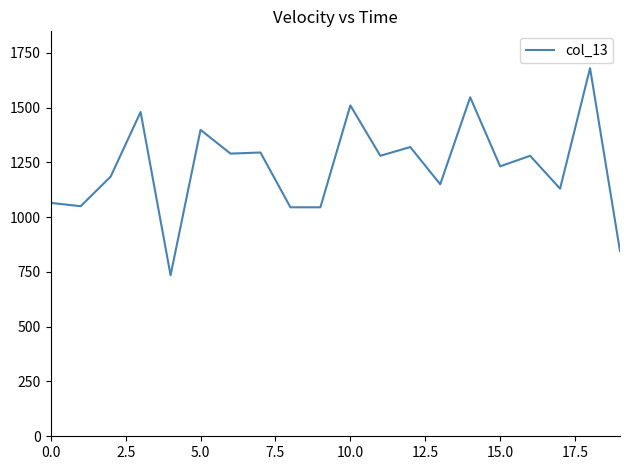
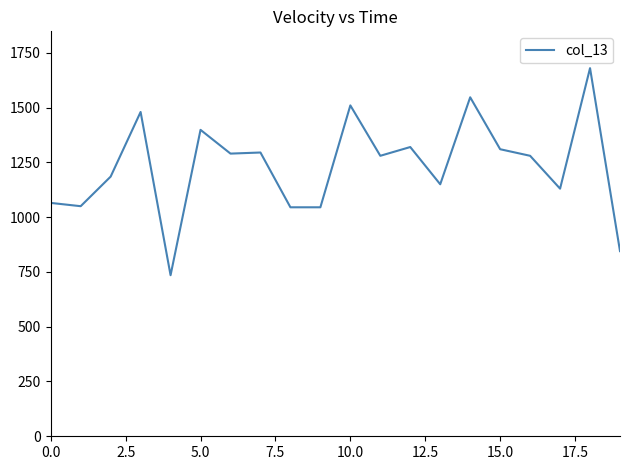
  {
    "0.0": 1070,
    "5.0": 1400,
    "10.0": 1510,
-   "15.0": 1230
+   "15.0": 1310
  }
